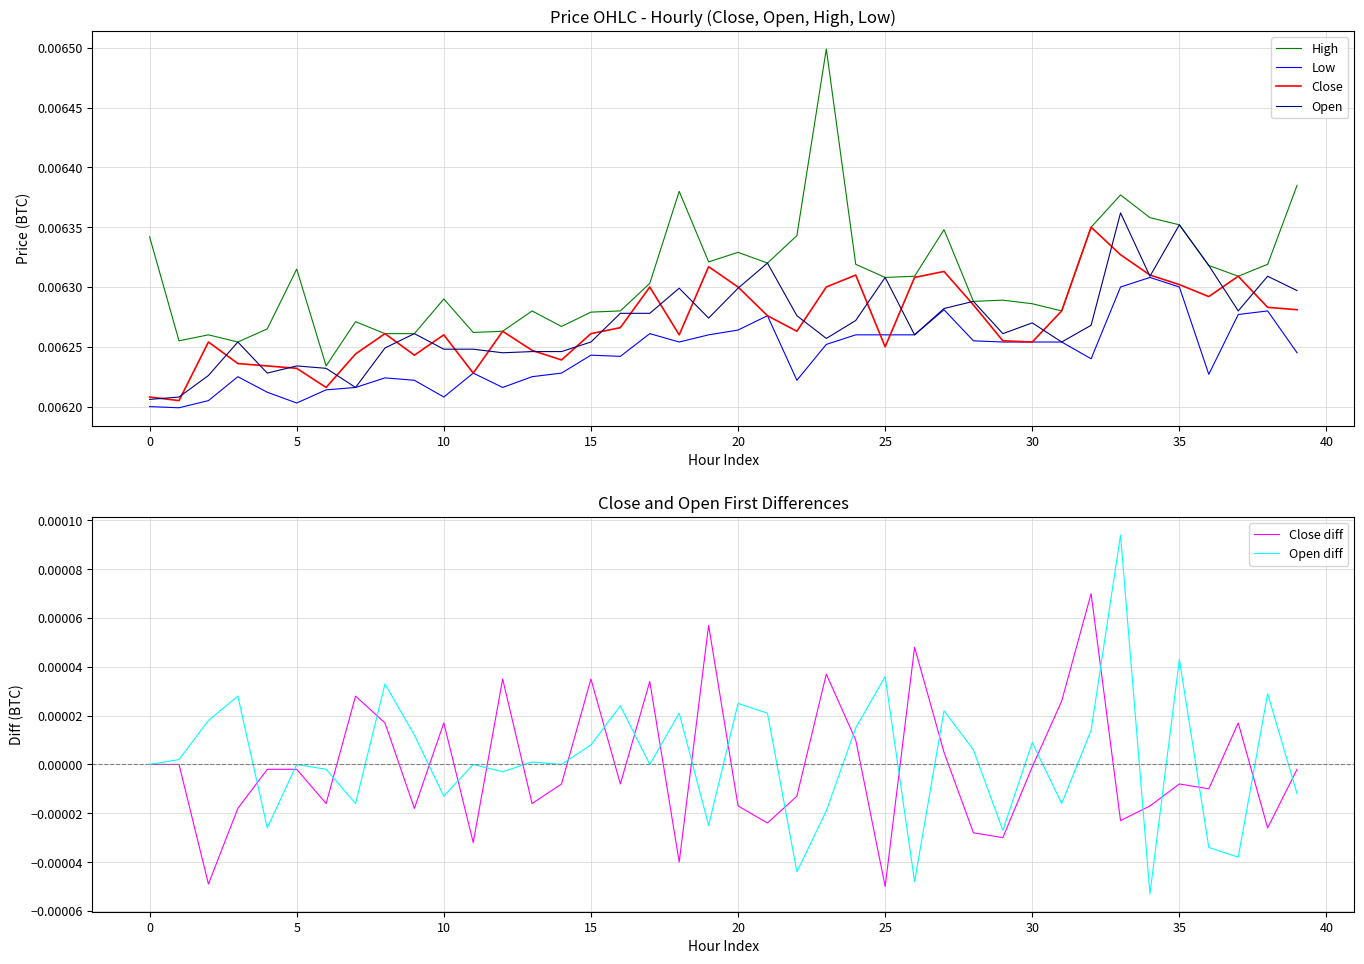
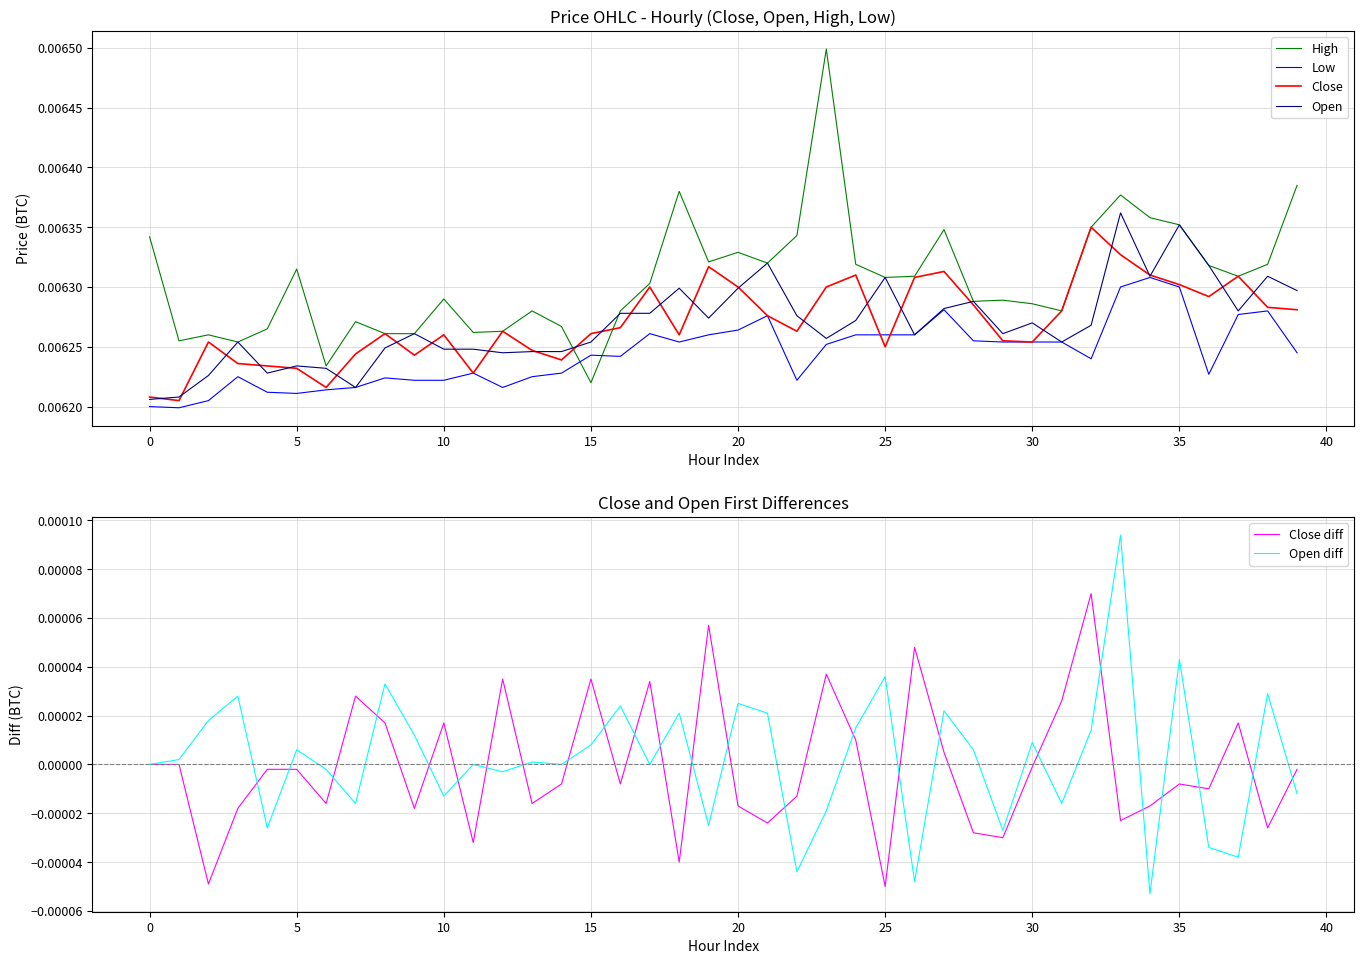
  {
    "Price OHLC - Hourly (Close, Open, High, Low)": {
      "High": {
        "0": 0.006342,
        "5": 0.006315,
        "10": 0.006290,
-       "15": 0.006279,
+       "15": 0.006220,
        "20": 0.006329,
        "30": 0.006286
      },
      "Low": {
        "0": 0.006200,
-       "5": 0.006203,
-       "10": 0.006208,
+       "5": 0.006211,
+       "10": 0.006222,
        "15": 0.006243,
        "20": 0.006264,
        "25": 0.006260
      },
      "Close": {
        "10": 0.006260,
        "15": 0.006261,
        "25": 0.006250
      },
      "Open": {
        "10": 0.006248,
        "15": 0.006254,
        "30": 0.006270
      }
    },
    "Close and Open First Differences": {
      "Close diff": {
        "5": -0.000002,
        "10": 0.000017,
        "15": 0.000035,
        "20": -0.000017,
        "25": -0.00005,
        "30": 0.00000,
        "35": -0.000008
      },
      "Open diff": {
-       "5": 0.00000,
+       "5": 0.00001,
        "10": -0.000013,
        "15": 0.000008,
        "20": 0.000025,
        "25": 0.000036,
        "30": 0.00001,
        "35": 0.000043
      }
    }
  }
